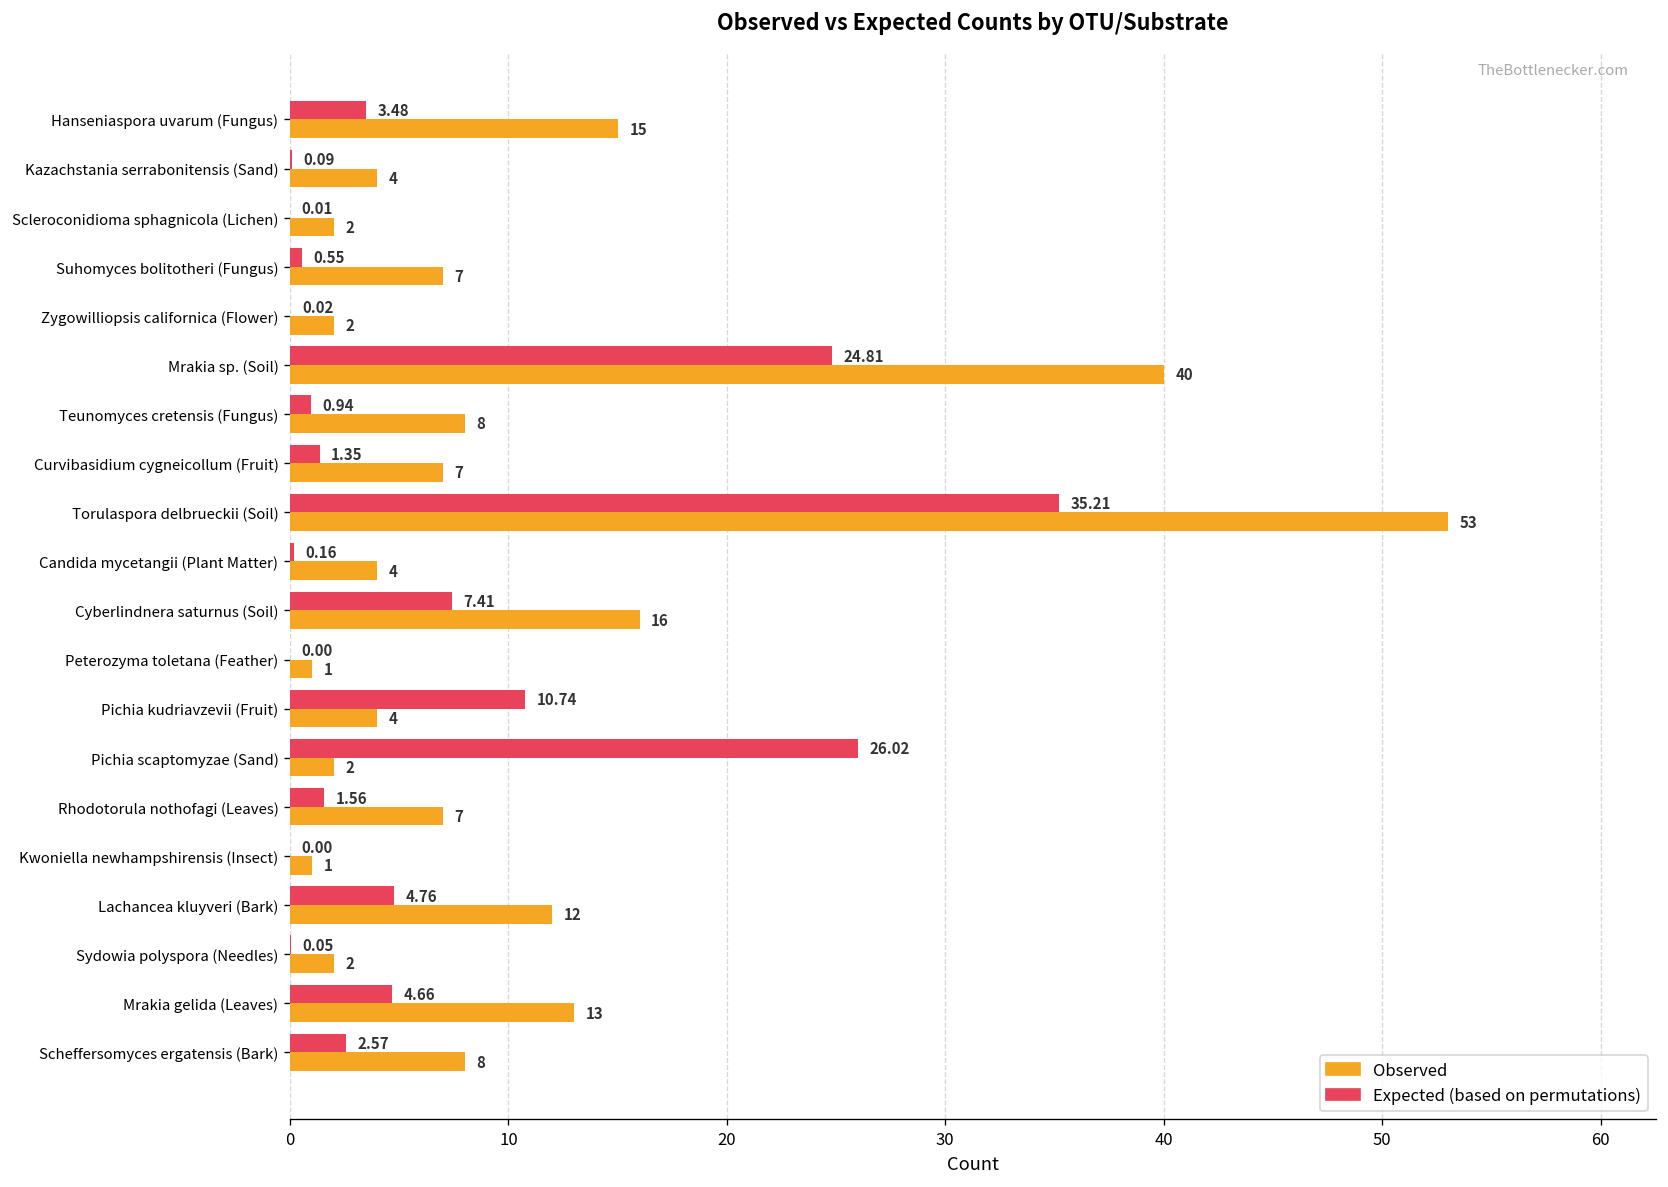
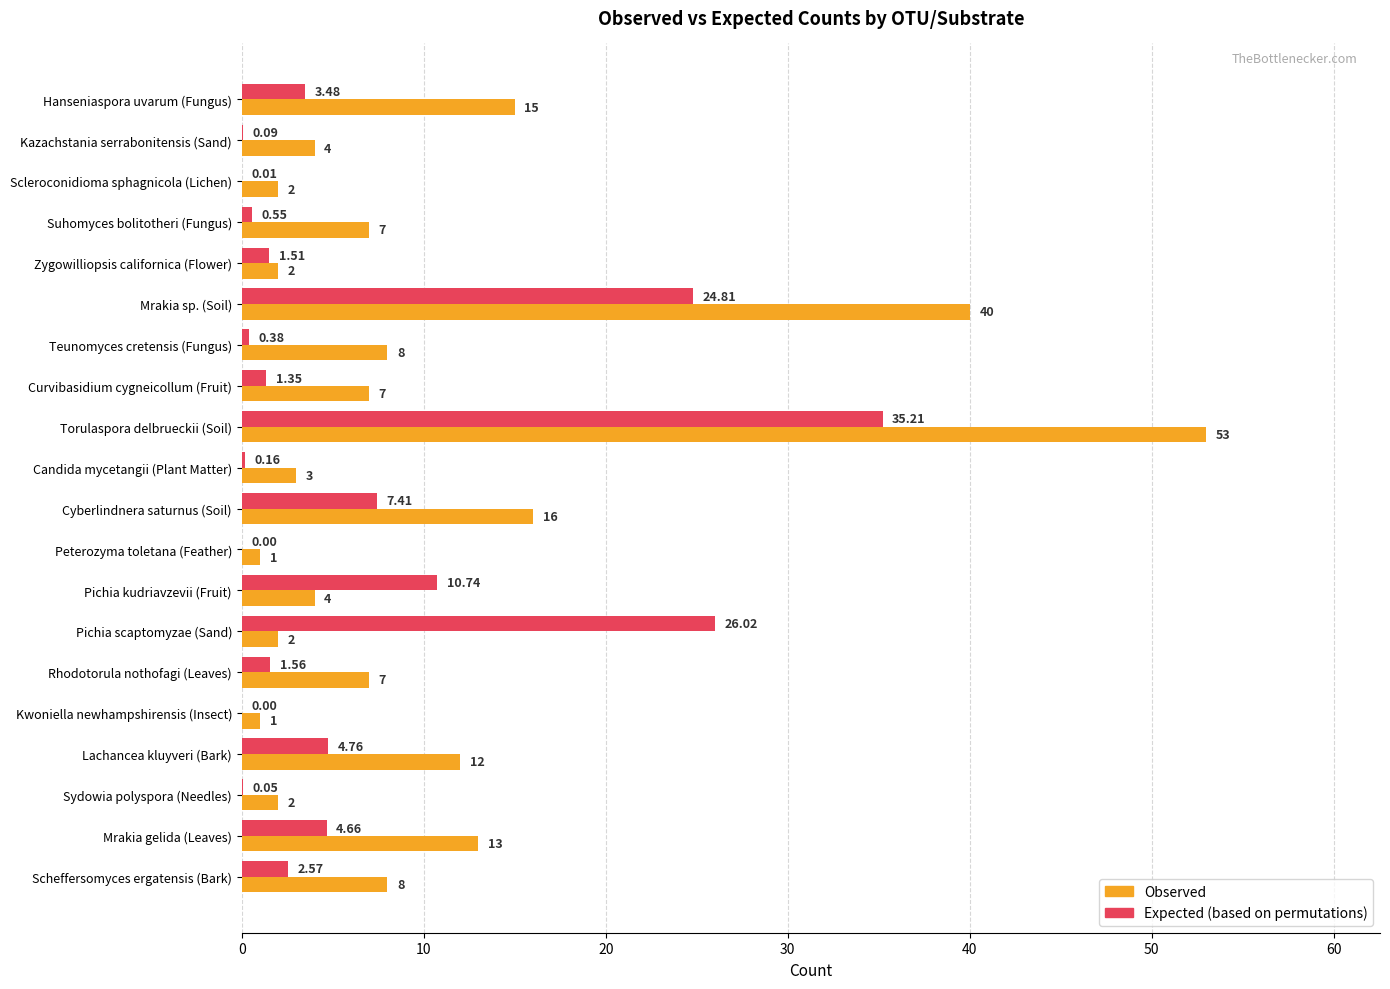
  {
    "Observed": {
      "Hanseniaspora uvarum (Fungus)": 15,
      "Kazachstania serrabonitensis (Sand)": 4,
      "Scleroconidioma sphagnicola (Lichen)": 2,
      "Suhomyces bolitotheri (Fungus)": 7,
      "Zygowilliopsis californica (Flower)": 2,
      "Mrakia sp. (Soil)": 40,
      "Teunomyces cretensis (Fungus)": 8,
      "Curvibasidium cygneicollum (Fruit)": 7,
      "Torulaspora delbrueckii (Soil)": 53,
-     "Candida mycetangii (Plant Matter)": 4,
+     "Candida mycetangii (Plant Matter)": 3,
      "Cyberlindnera saturnus (Soil)": 16,
      "Peterozyma toletana (Feather)": 1,
      "Pichia kudriavzevii (Fruit)": 4,
      "Pichia scaptomyzae (Sand)": 2,
      "Rhodotorula nothofagi (Leaves)": 7,
      "Kwoniella newhampshirensis (Insect)": 1,
      "Lachancea kluyveri (Bark)": 12,
      "Sydowia polyspora (Needles)": 2,
      "Mrakia gelida (Leaves)": 13,
      "Scheffersomyces ergatensis (Bark)": 8
    },
    "Expected (based on permutations)": {
      "Hanseniaspora uvarum (Fungus)": 3.48,
      "Kazachstania serrabonitensis (Sand)": 0.09,
      "Scleroconidioma sphagnicola (Lichen)": 0.01,
      "Suhomyces bolitotheri (Fungus)": 0.55,
-     "Zygowilliopsis californica (Flower)": 0.02,
+     "Zygowilliopsis californica (Flower)": 1.51,
      "Mrakia sp. (Soil)": 24.81,
-     "Teunomyces cretensis (Fungus)": 0.94,
+     "Teunomyces cretensis (Fungus)": 0.38,
      "Curvibasidium cygneicollum (Fruit)": 1.35,
      "Torulaspora delbrueckii (Soil)": 35.21,
      "Candida mycetangii (Plant Matter)": 0.16,
      "Cyberlindnera saturnus (Soil)": 7.41,
      "Peterozyma toletana (Feather)": 0.00,
      "Pichia kudriavzevii (Fruit)": 10.74,
      "Pichia scaptomyzae (Sand)": 26.02,
      "Rhodotorula nothofagi (Leaves)": 1.56,
      "Kwoniella newhampshirensis (Insect)": 0.00,
      "Lachancea kluyveri (Bark)": 4.76,
      "Sydowia polyspora (Needles)": 0.05,
      "Mrakia gelida (Leaves)": 4.66,
      "Scheffersomyces ergatensis (Bark)": 2.57
    }
  }
